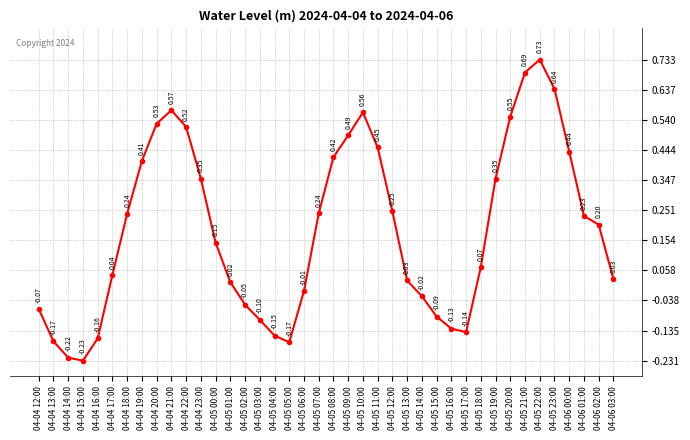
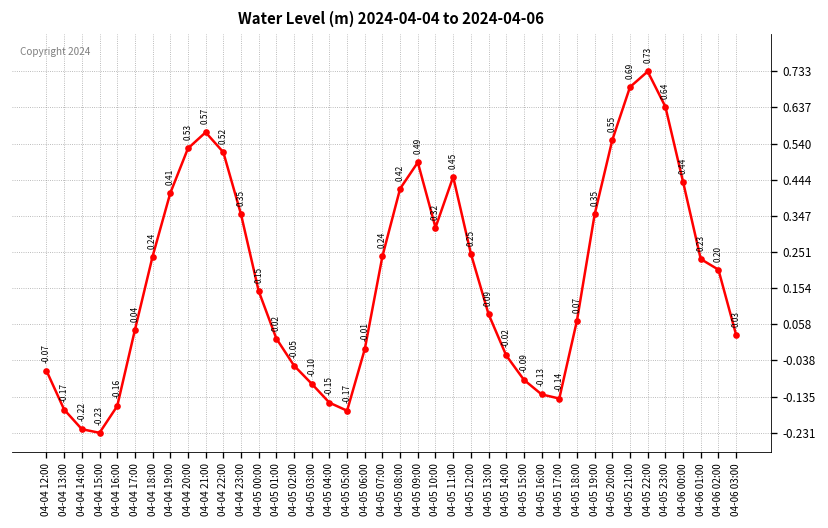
  {
    "04-04 12:00": -0.07,
    "04-04 13:00": -0.17,
    "04-04 14:00": -0.22,
    "04-04 15:00": -0.23,
    "04-04 16:00": -0.16,
    "04-04 17:00": 0.04,
    "04-04 18:00": 0.24,
    "04-04 19:00": 0.41,
    "04-04 20:00": 0.53,
    "04-04 21:00": 0.57,
    "04-04 22:00": 0.52,
    "04-04 23:00": 0.35,
    "04-05 00:00": 0.15,
    "04-05 01:00": 0.02,
    "04-05 02:00": -0.05,
    "04-05 03:00": -0.10,
    "04-05 04:00": -0.15,
    "04-05 05:00": -0.17,
    "04-05 06:00": -0.01,
    "04-05 07:00": 0.24,
    "04-05 08:00": 0.42,
    "04-05 09:00": 0.49,
-   "04-05 10:00": 0.56,
+   "04-05 10:00": 0.32,
    "04-05 11:00": 0.45,
    "04-05 12:00": 0.25,
-   "04-05 13:00": 0.03,
+   "04-05 13:00": 0.09,
    "04-05 14:00": -0.02,
    "04-05 15:00": -0.09,
    "04-05 16:00": -0.13,
    "04-05 17:00": -0.14,
    "04-05 18:00": 0.07,
    "04-05 19:00": 0.35,
    "04-05 20:00": 0.55,
    "04-05 21:00": 0.69,
    "04-05 22:00": 0.73,
    "04-05 23:00": 0.64,
    "04-06 00:00": 0.44,
    "04-06 01:00": 0.23,
    "04-06 02:00": 0.20,
    "04-06 03:00": 0.03
  }
